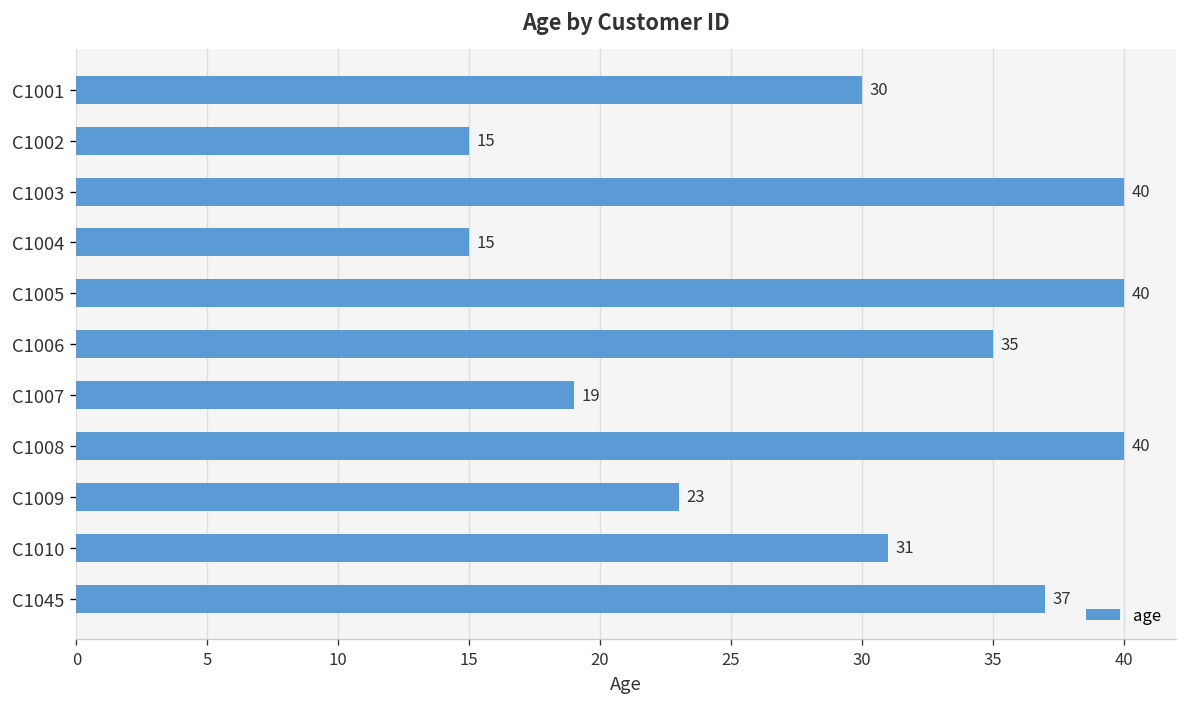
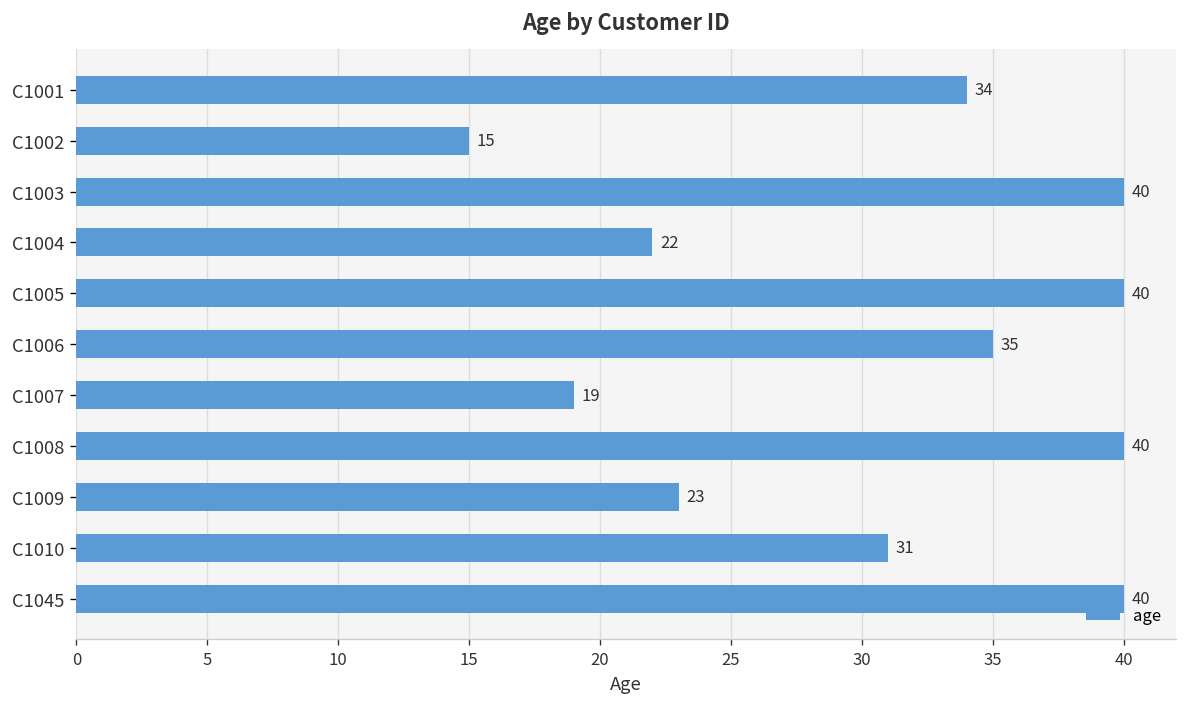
  {
-   "C1001": 30,
+   "C1001": 34,
    "C1002": 15,
    "C1003": 40,
-   "C1004": 15,
+   "C1004": 22,
    "C1005": 40,
    "C1006": 35,
    "C1007": 19,
    "C1008": 40,
    "C1009": 23,
    "C1010": 31,
-   "C1045": 37
+   "C1045": 40
  }
